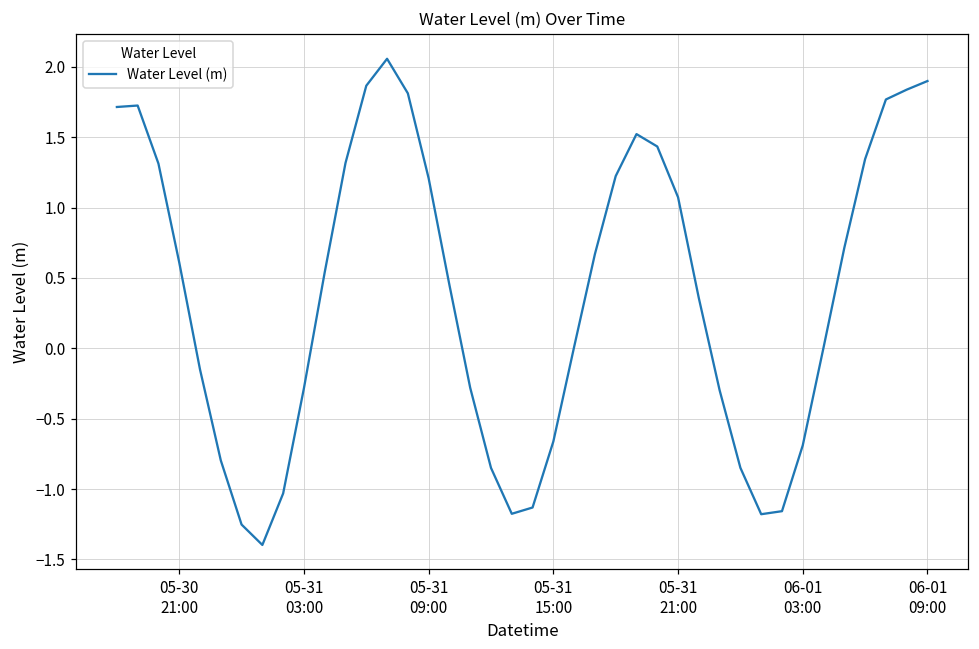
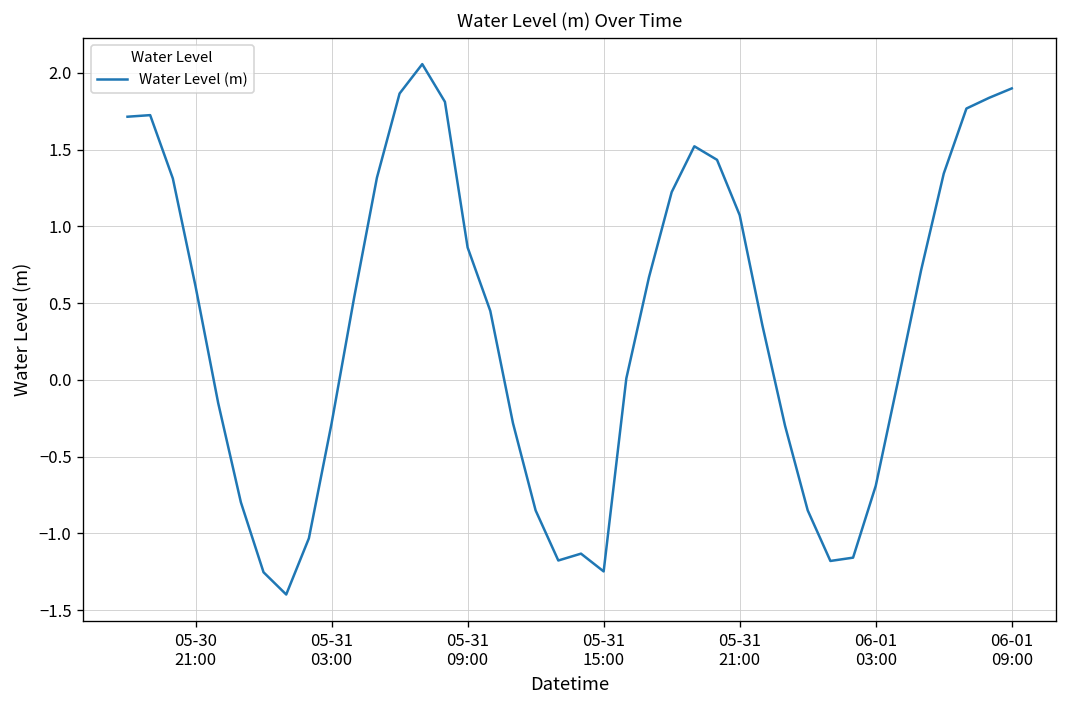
  {
    "05-30 21:00": 0.61,
    "05-31 03:00": -0.28,
-   "05-31 09:00": 1.21,
-   "05-31 15:00": -0.66,
+   "05-31 09:00": 0.86,
+   "05-31 15:00": -1.25,
    "05-31 21:00": 1.07,
    "06-01 03:00": -0.69,
    "06-01 09:00": 1.90
  }
